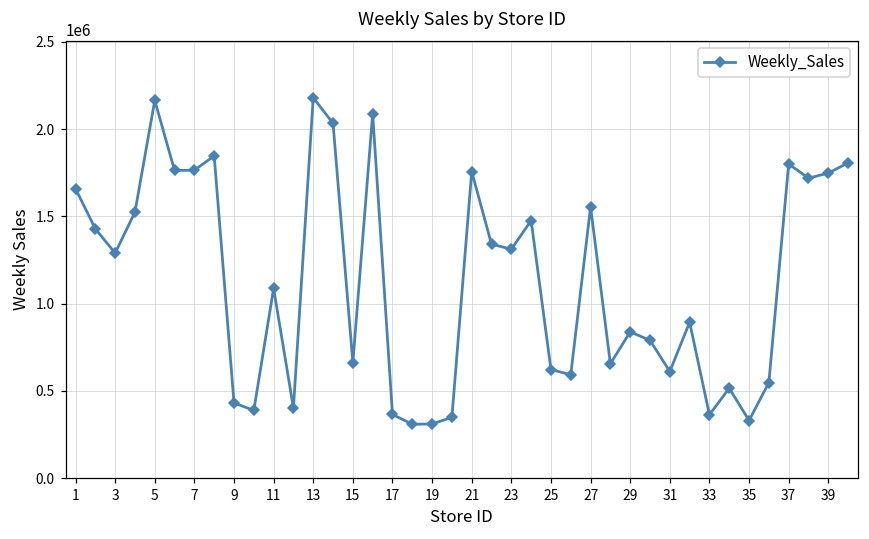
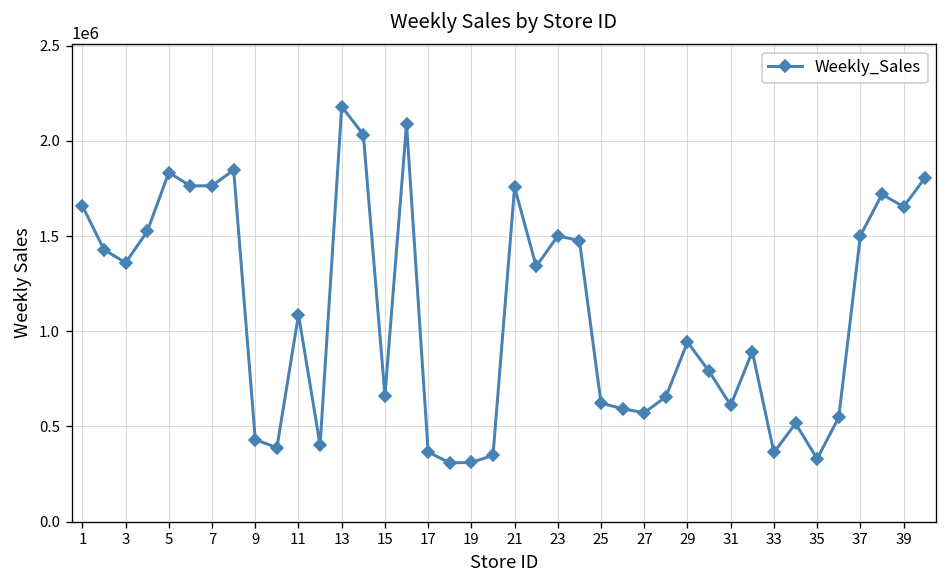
  {
    "1": 1660000,
-   "3": 1290000,
-   "5": 2160000,
+   "3": 1360000,
+   "5": 1830000,
    "7": 1760000,
    "9": 430000,
    "11": 1090000,
    "13": 2180000,
    "15": 660000,
    "17": 370000,
    "19": 310000,
    "21": 1760000,
-   "23": 1310000,
+   "23": 1500000,
    "25": 620000,
-   "27": 1550000,
-   "29": 840000,
+   "27": 570000,
+   "29": 940000,
    "31": 610000,
    "33": 360000,
    "35": 330000,
-   "37": 1800000,
-   "39": 1750000
+   "37": 1500000,
+   "39": 1650000
  }
